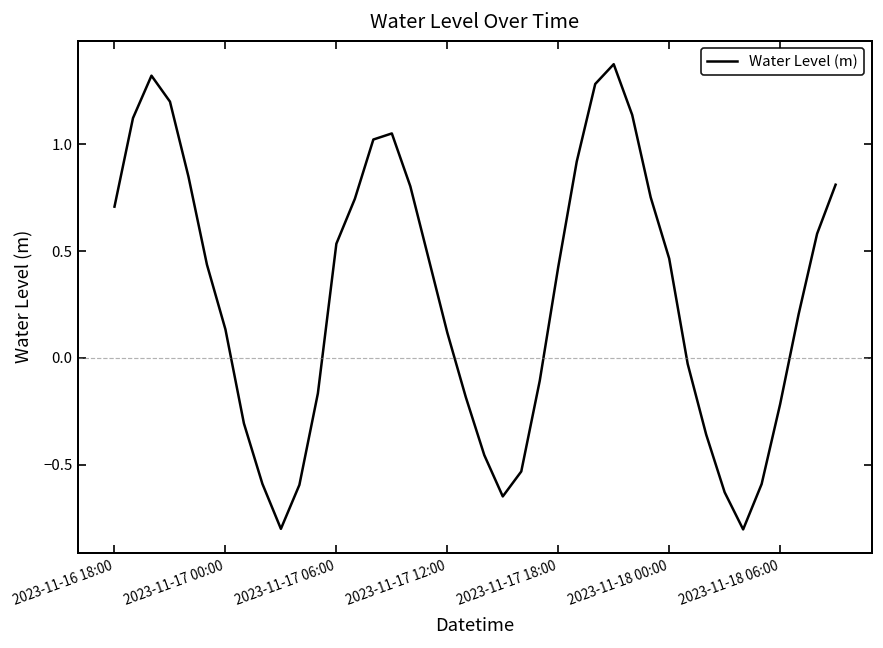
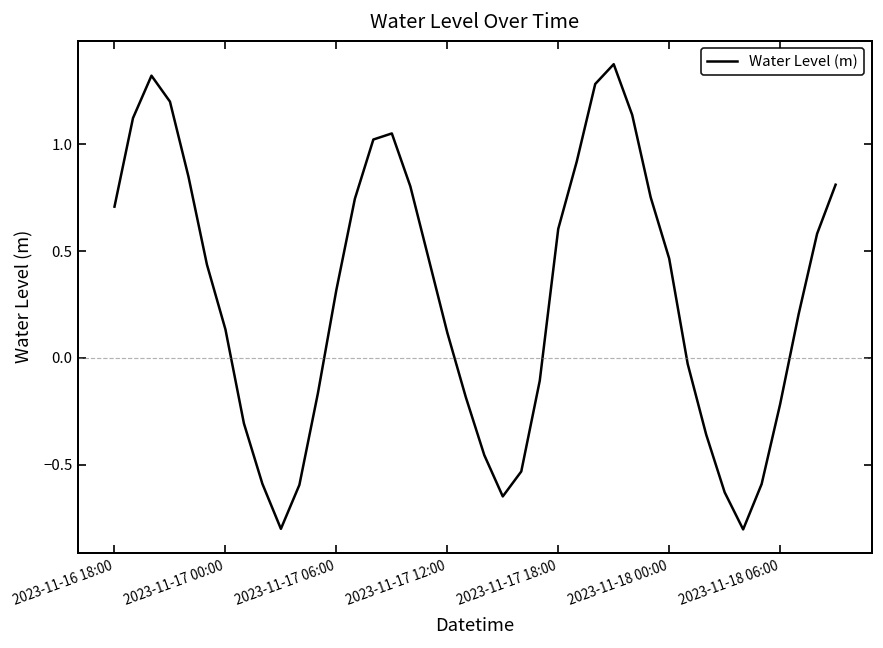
  {
    "2023-11-16 18:00": 0.71,
    "2023-11-17 00:00": 0.13,
-   "2023-11-17 06:00": 0.53,
+   "2023-11-17 06:00": 0.32,
    "2023-11-17 12:00": 0.12,
-   "2023-11-17 18:00": 0.43,
+   "2023-11-17 18:00": 0.60,
    "2023-11-18 00:00": 0.47,
    "2023-11-18 06:00": -0.22
  }
